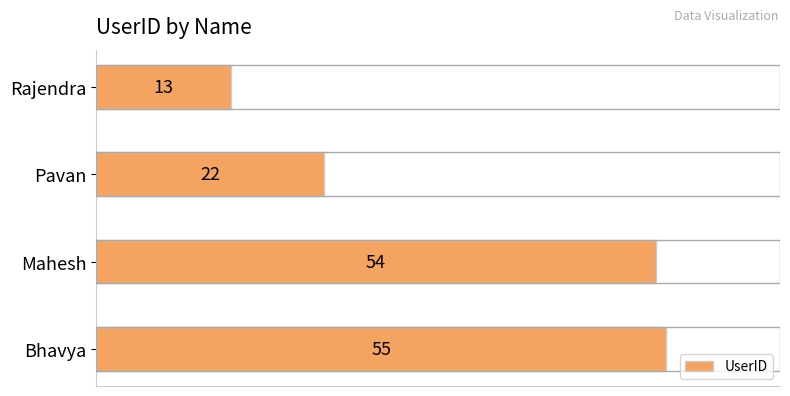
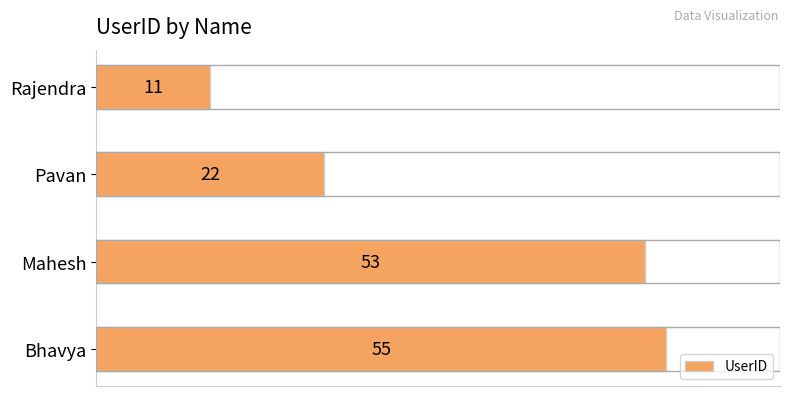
  {
-   "Rajendra": 13,
+   "Rajendra": 11,
    "Pavan": 22,
-   "Mahesh": 54,
+   "Mahesh": 53,
    "Bhavya": 55
  }
